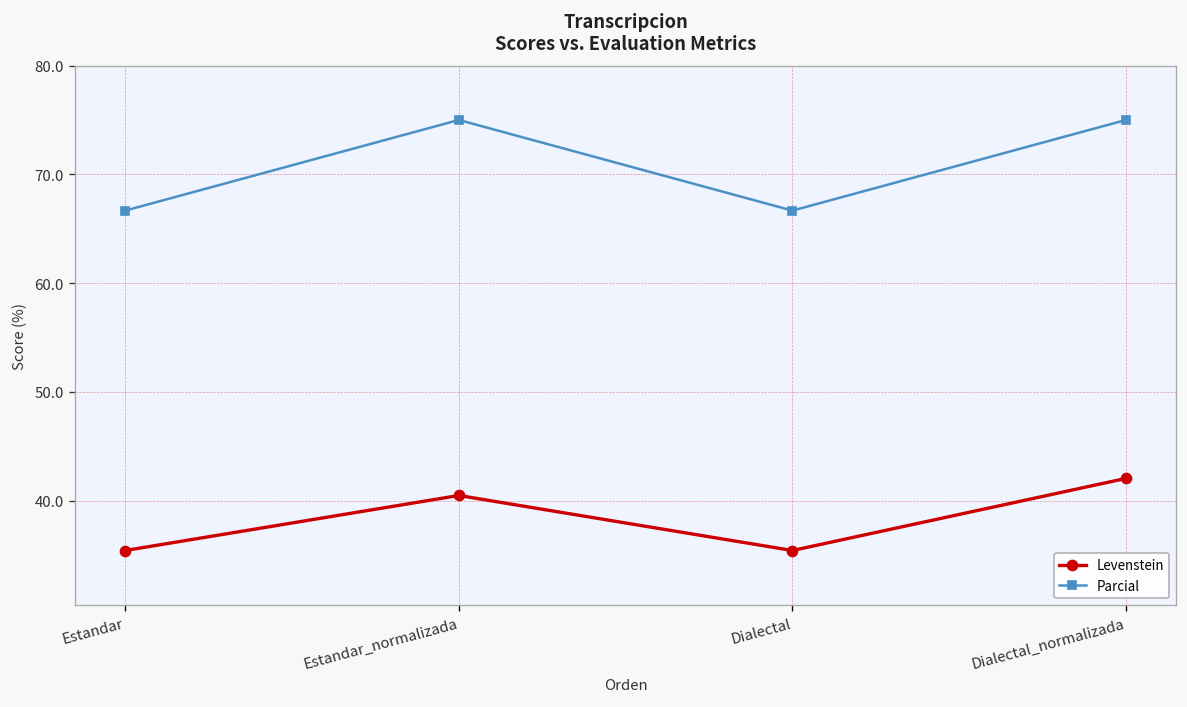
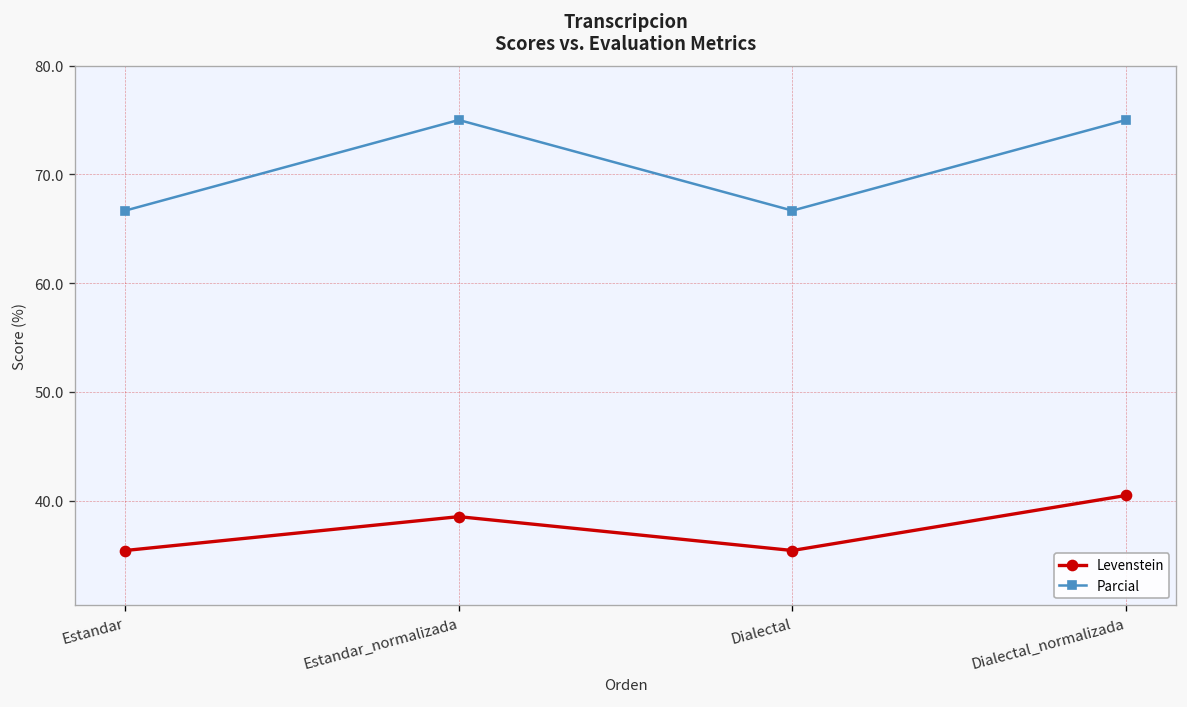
  {
    "Levenstein": {
      "Estandar": 35,
-     "Estandar_normalizada": 40,
+     "Estandar_normalizada": 39,
      "Dialectal": 35,
-     "Dialectal_normalizada": 42
+     "Dialectal_normalizada": 40
    },
    "Parcial": {
      "Estandar": 67,
      "Estandar_normalizada": 75,
      "Dialectal": 67,
      "Dialectal_normalizada": 75
    }
  }
